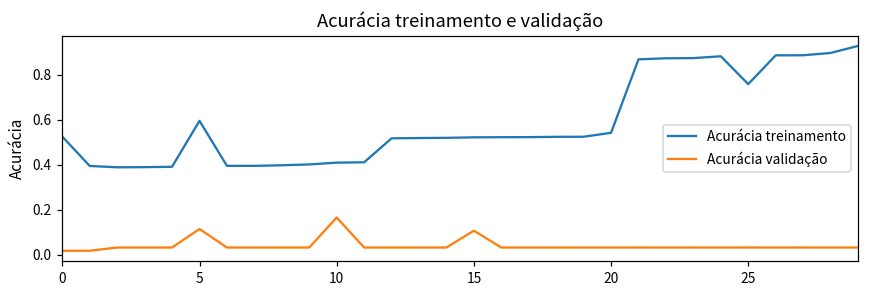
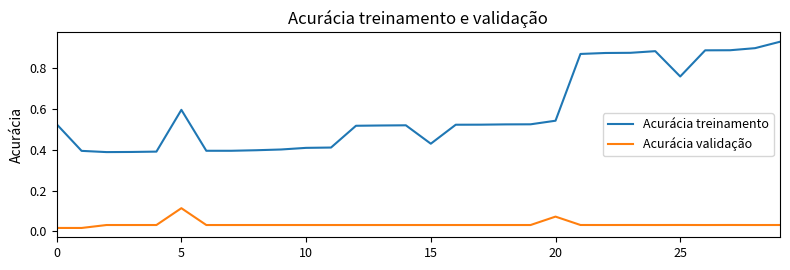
  {
    "Acurácia treinamento": {
      "0": 0.53,
      "5": 0.60,
      "10": 0.41,
-     "15": 0.52,
+     "15": 0.43,
      "20": 0.54,
      "25": 0.76
    },
    "Acurácia validação": {
      "0": 0.02,
      "5": 0.11,
-     "10": 0.17,
-     "15": 0.11,
-     "20": 0.03,
+     "10": 0.03,
+     "15": 0.03,
+     "20": 0.07,
      "25": 0.03
    }
  }
